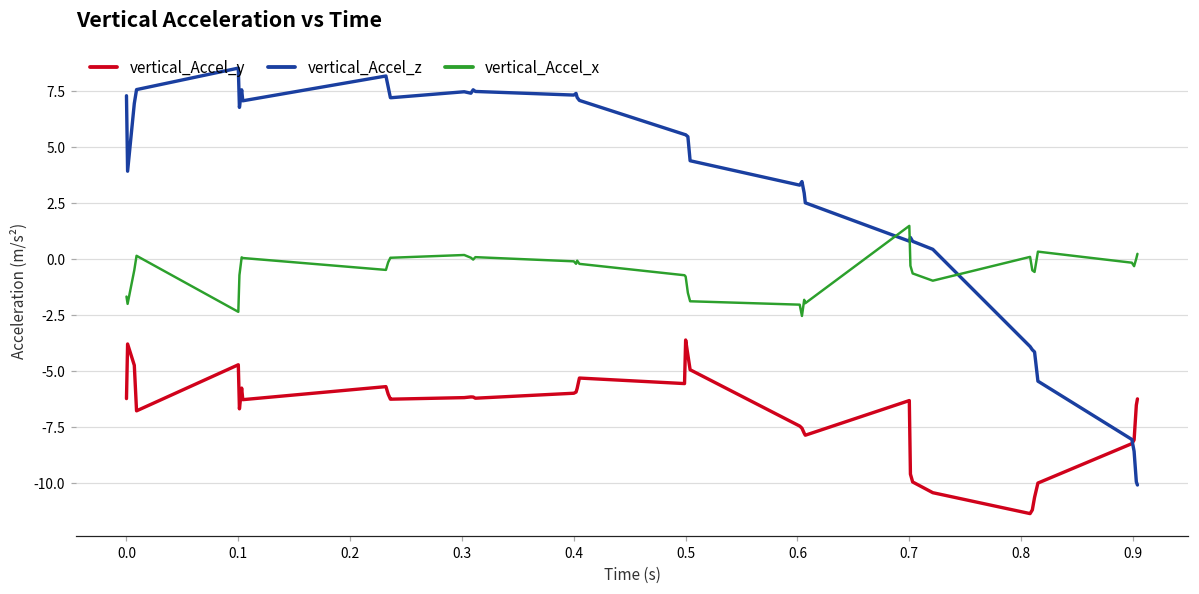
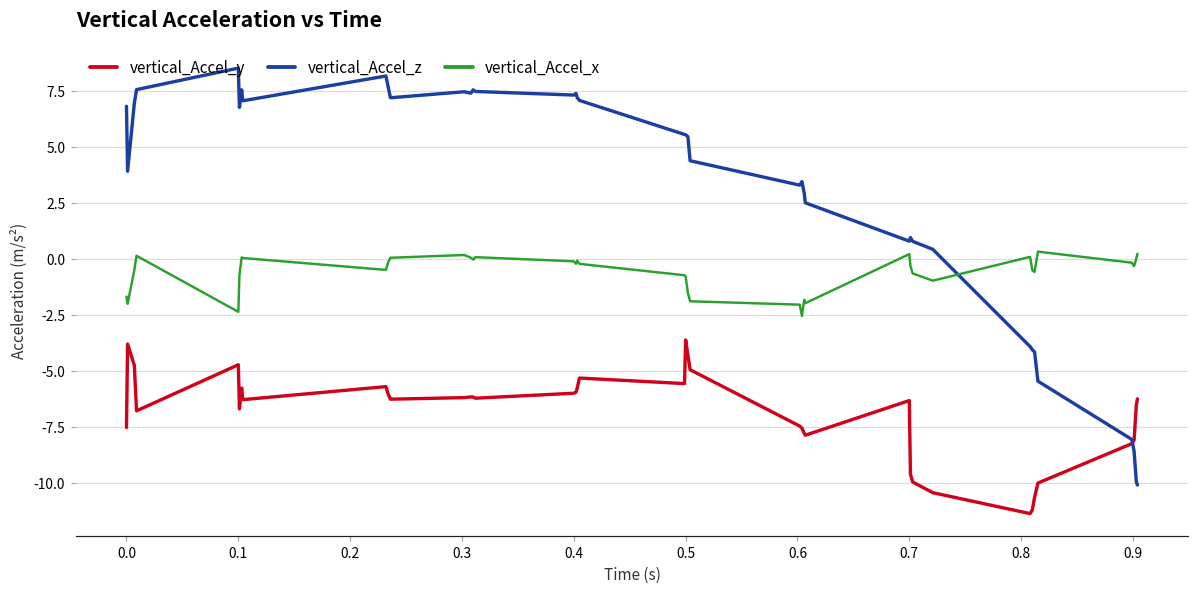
  {
    "vertical_Accel_y": {
-     "0.0": -6.2,
+     "0.0": -7.5,
      "0.1": -4.7,
      "0.4": -6.0,
      "0.5": -3.6,
      "0.7": -6.3
    },
    "vertical_Accel_z": {
-     "0.0": 7.3,
+     "0.0": 6.8,
      "0.1": 8.5,
      "0.4": 7.3,
      "0.5": 5.6,
      "0.7": 0.8
    },
    "vertical_Accel_x": {
      "0.0": -1.7,
      "0.1": -2.3,
      "0.4": -0.1,
      "0.5": -0.8,
-     "0.7": 1.5
+     "0.7": 0.2
    }
  }
